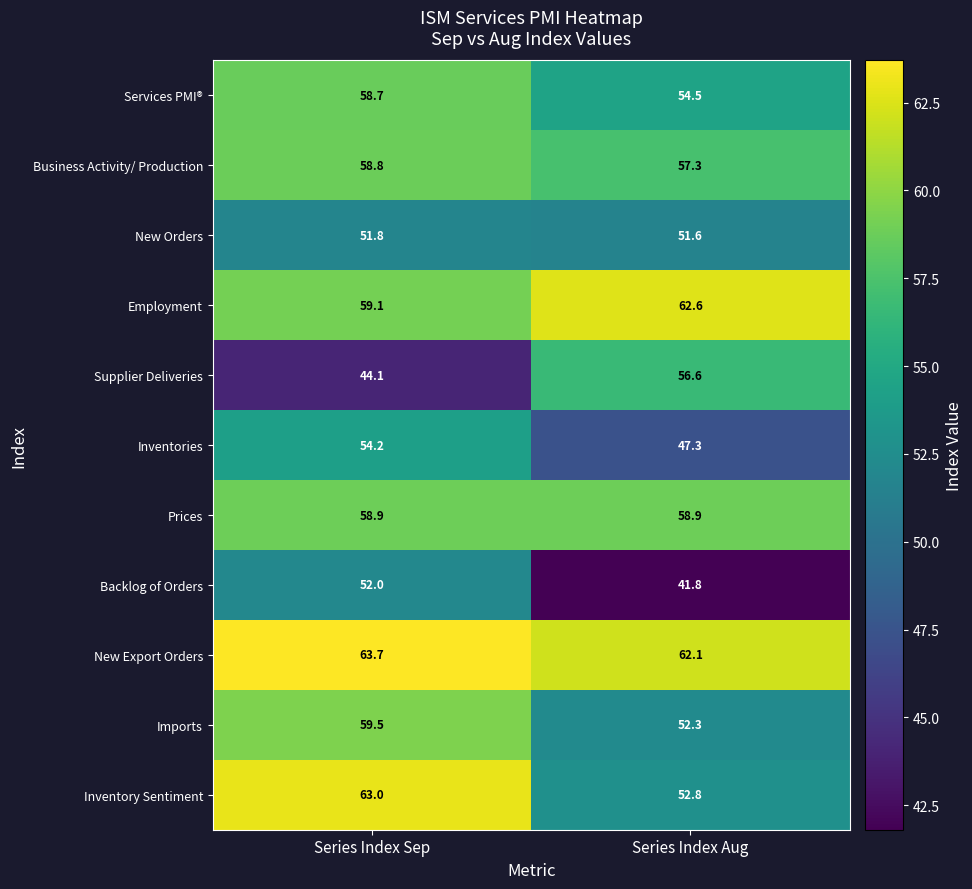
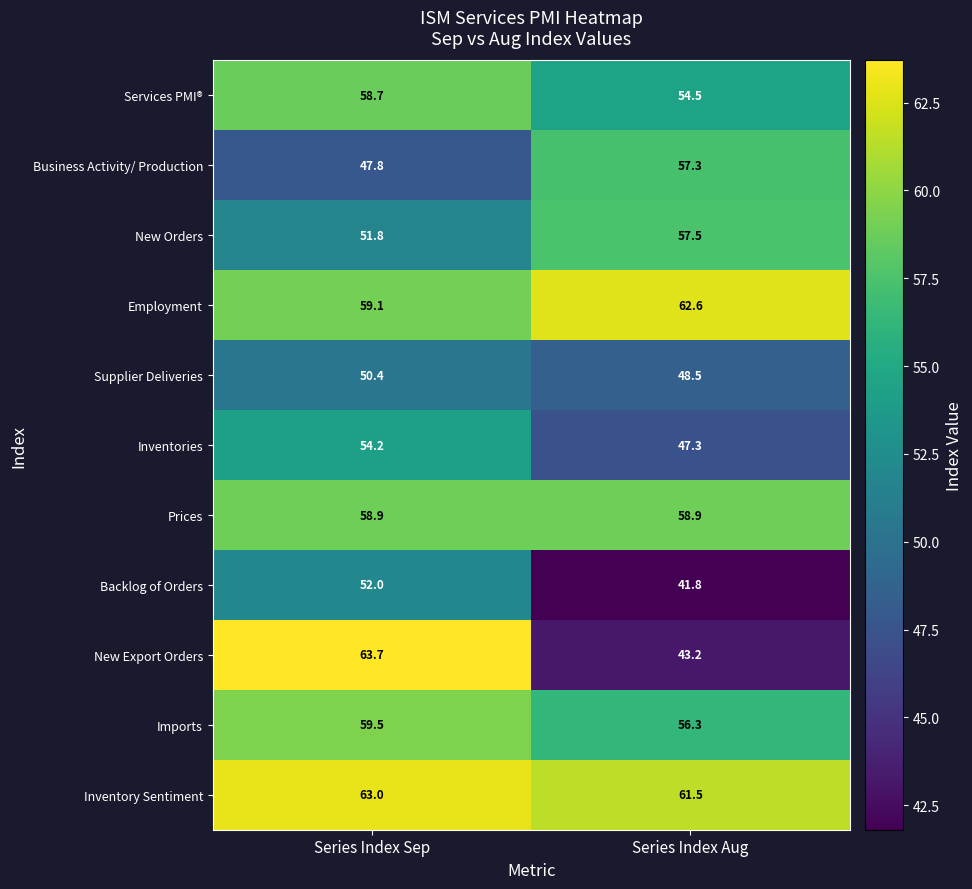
  {
    "Services PMI®": {
      "Series Index Sep": 58.7,
      "Series Index Aug": 54.5
    },
    "Business Activity/ Production": {
-     "Series Index Sep": 58.8,
+     "Series Index Sep": 47.8,
      "Series Index Aug": 57.3
    },
    "New Orders": {
      "Series Index Sep": 51.8,
-     "Series Index Aug": 51.6
+     "Series Index Aug": 57.5
    },
    "Employment": {
      "Series Index Sep": 59.1,
      "Series Index Aug": 62.6
    },
    "Supplier Deliveries": {
-     "Series Index Sep": 44.1,
-     "Series Index Aug": 56.6
+     "Series Index Sep": 50.4,
+     "Series Index Aug": 48.5
    },
    "Inventories": {
      "Series Index Sep": 54.2,
      "Series Index Aug": 47.3
    },
    "Prices": {
      "Series Index Sep": 58.9,
      "Series Index Aug": 58.9
    },
    "Backlog of Orders": {
      "Series Index Sep": 52.0,
      "Series Index Aug": 41.8
    },
    "New Export Orders": {
      "Series Index Sep": 63.7,
-     "Series Index Aug": 62.1
+     "Series Index Aug": 43.2
    },
    "Imports": {
      "Series Index Sep": 59.5,
-     "Series Index Aug": 52.3
+     "Series Index Aug": 56.3
    },
    "Inventory Sentiment": {
      "Series Index Sep": 63.0,
-     "Series Index Aug": 52.8
+     "Series Index Aug": 61.5
    }
  }
